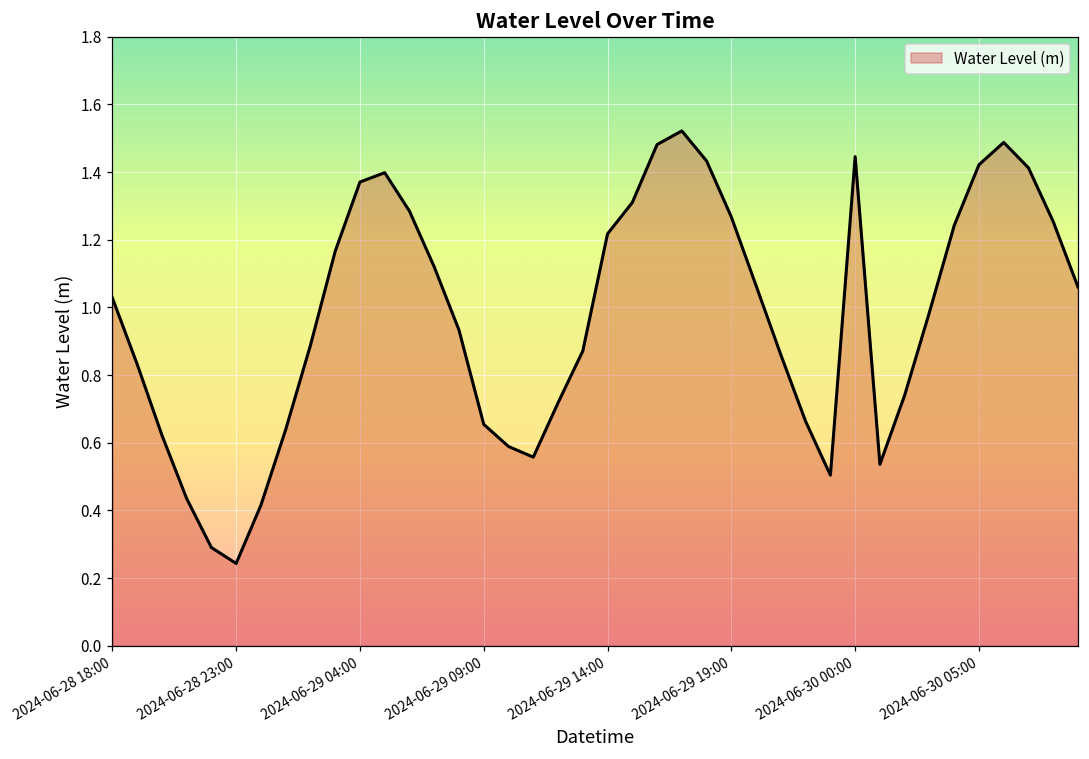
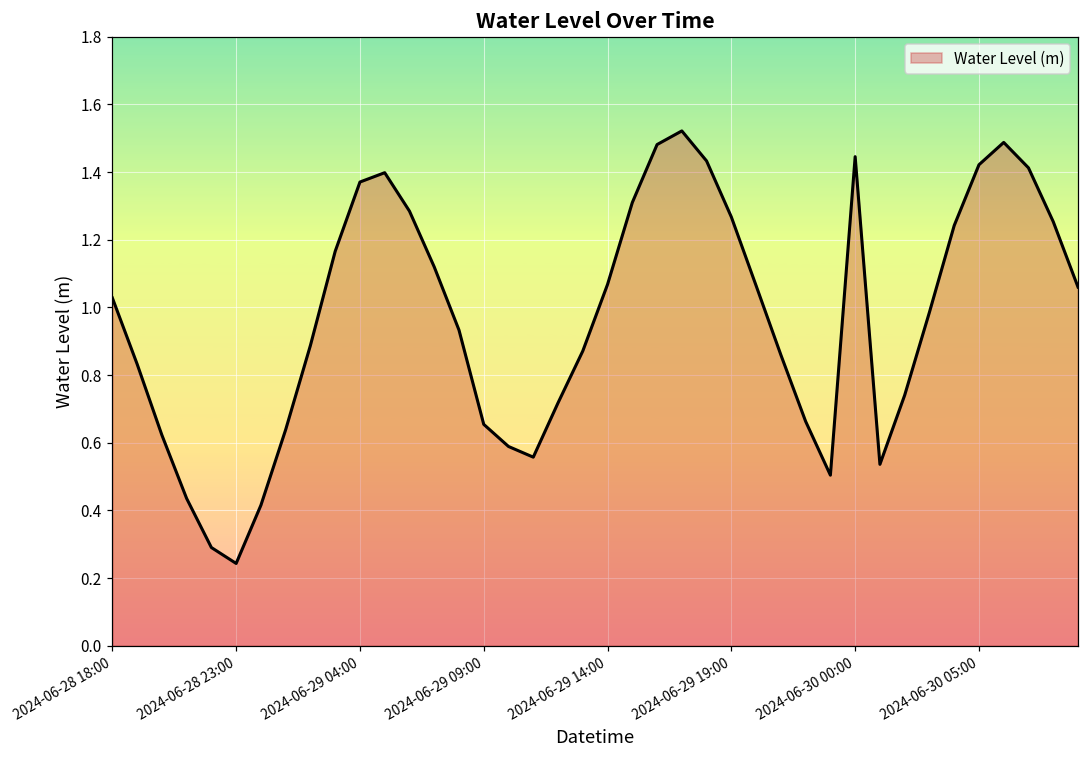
  {
    "2024-06-28 18:00": 1.03,
    "2024-06-28 23:00": 0.24,
    "2024-06-29 04:00": 1.37,
    "2024-06-29 09:00": 0.65,
-   "2024-06-29 14:00": 1.22,
+   "2024-06-29 14:00": 1.07,
    "2024-06-29 19:00": 1.27,
    "2024-06-30 00:00": 1.45,
    "2024-06-30 05:00": 1.42
  }
